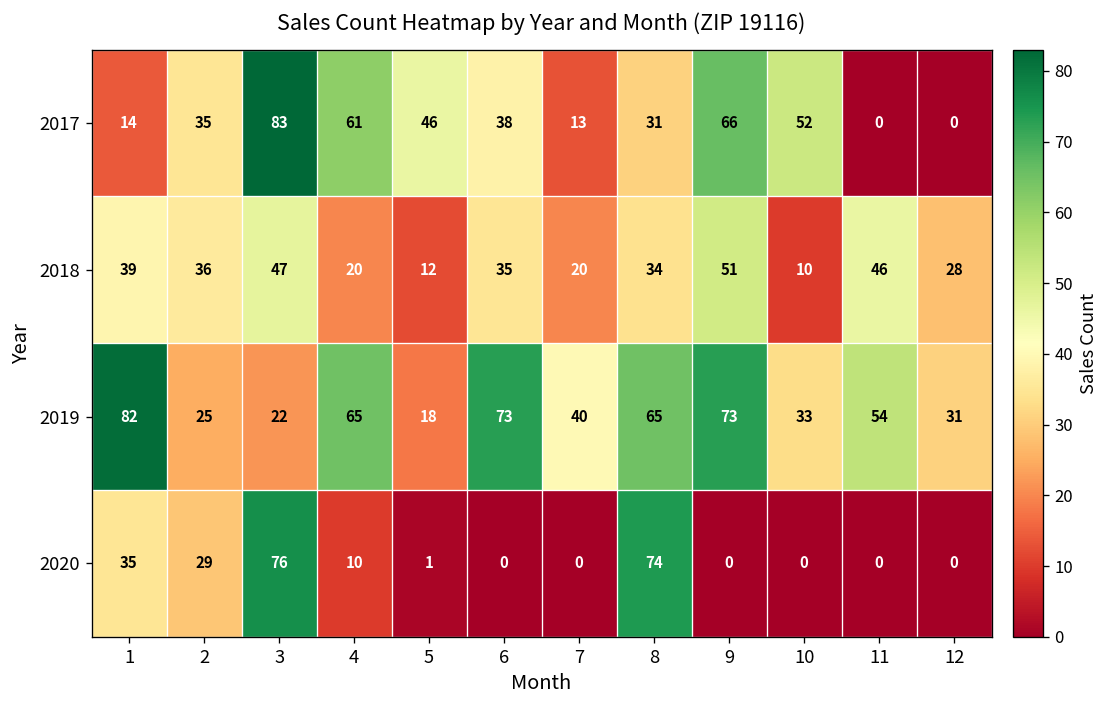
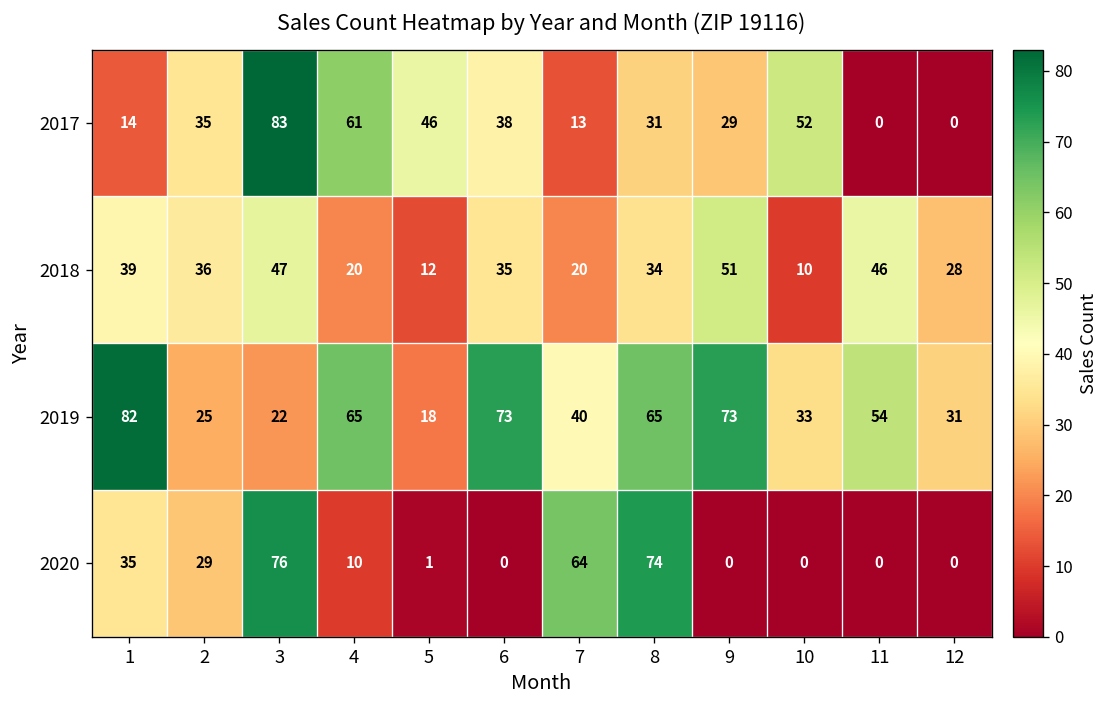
  {
    "2017": {
      "1": 14,
      "2": 35,
      "3": 83,
      "4": 61,
      "5": 46,
      "6": 38,
      "7": 13,
      "8": 31,
-     "9": 66,
+     "9": 29,
      "10": 52,
      "11": 0,
      "12": 0
    },
    "2018": {
      "1": 39,
      "2": 36,
      "3": 47,
      "4": 20,
      "5": 12,
      "6": 35,
      "7": 20,
      "8": 34,
      "9": 51,
      "10": 10,
      "11": 46,
      "12": 28
    },
    "2019": {
      "1": 82,
      "2": 25,
      "3": 22,
      "4": 65,
      "5": 18,
      "6": 73,
      "7": 40,
      "8": 65,
      "9": 73,
      "10": 33,
      "11": 54,
      "12": 31
    },
    "2020": {
      "1": 35,
      "2": 29,
      "3": 76,
      "4": 10,
      "5": 1,
      "6": 0,
-     "7": 0,
+     "7": 64,
      "8": 74,
      "9": 0,
      "10": 0,
      "11": 0,
      "12": 0
    }
  }
